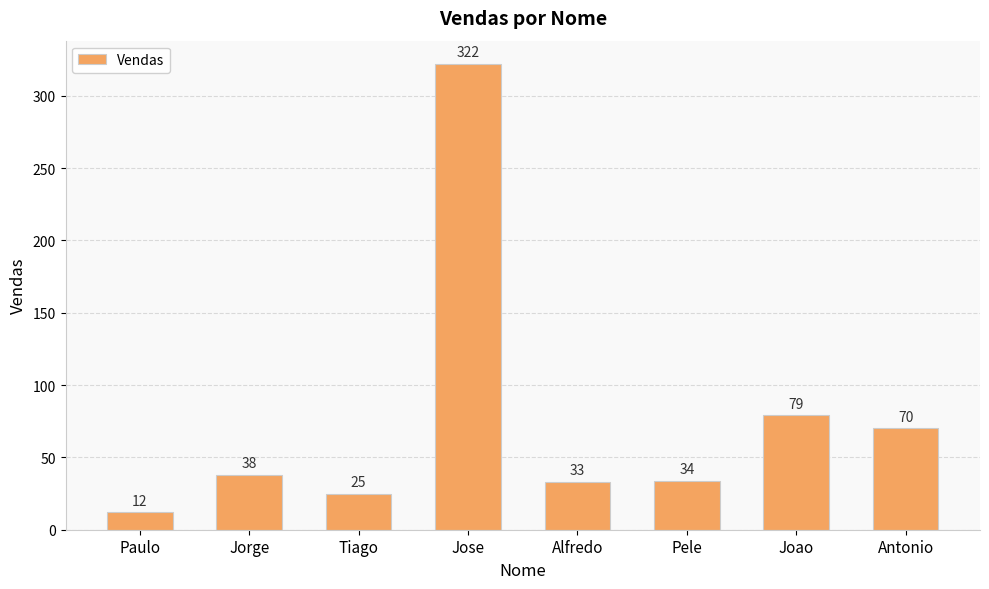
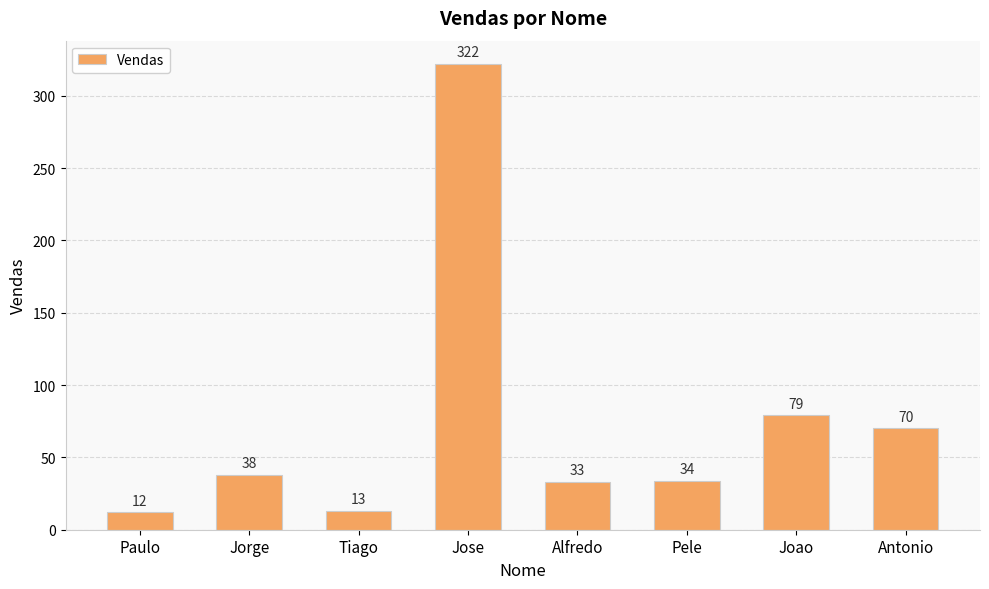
  {
    "Paulo": 12,
    "Jorge": 38,
-   "Tiago": 25,
+   "Tiago": 13,
    "Jose": 322,
    "Alfredo": 33,
    "Pele": 34,
    "Joao": 79,
    "Antonio": 70
  }
